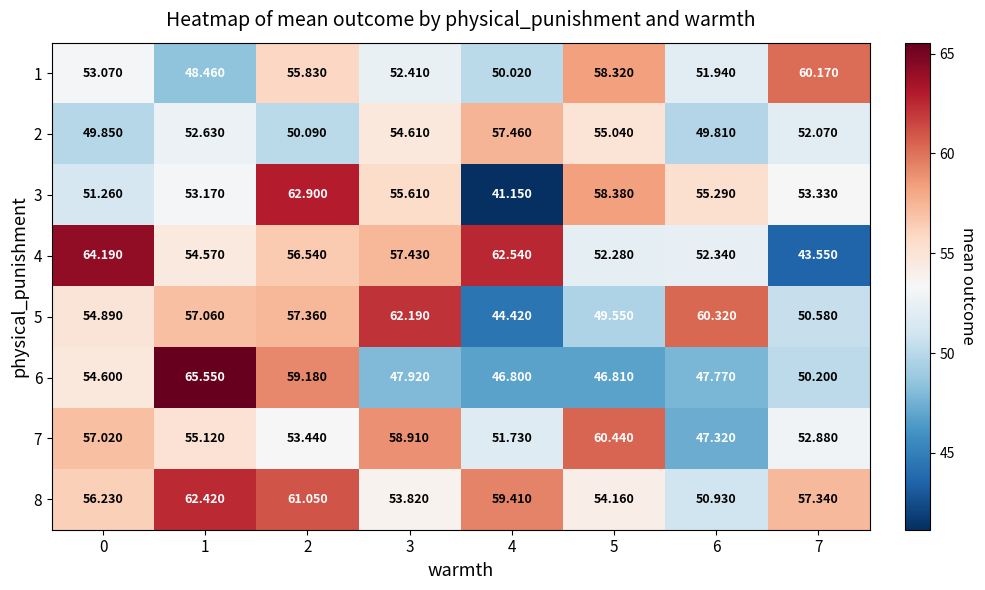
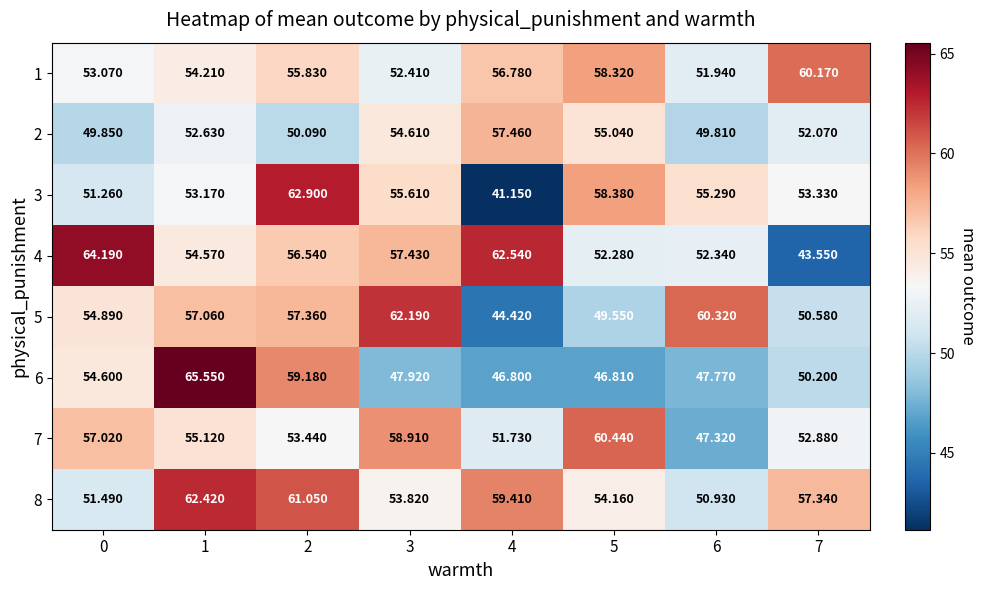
  {
    "1": {
      "0": 53.070,
-     "1": 48.460,
+     "1": 54.210,
      "2": 55.830,
      "3": 52.410,
-     "4": 50.020,
+     "4": 56.780,
      "5": 58.320,
      "6": 51.940,
      "7": 60.170
    },
    "2": {
      "0": 49.850,
      "1": 52.630,
      "2": 50.090,
      "3": 54.610,
      "4": 57.460,
      "5": 55.040,
      "6": 49.810,
      "7": 52.070
    },
    "3": {
      "0": 51.260,
      "1": 53.170,
      "2": 62.900,
      "3": 55.610,
      "4": 41.150,
      "5": 58.380,
      "6": 55.290,
      "7": 53.330
    },
    "4": {
      "0": 64.190,
      "1": 54.570,
      "2": 56.540,
      "3": 57.430,
      "4": 62.540,
      "5": 52.280,
      "6": 52.340,
      "7": 43.550
    },
    "5": {
      "0": 54.890,
      "1": 57.060,
      "2": 57.360,
      "3": 62.190,
      "4": 44.420,
      "5": 49.550,
      "6": 60.320,
      "7": 50.580
    },
    "6": {
      "0": 54.600,
      "1": 65.550,
      "2": 59.180,
      "3": 47.920,
      "4": 46.800,
      "5": 46.810,
      "6": 47.770,
      "7": 50.200
    },
    "7": {
      "0": 57.020,
      "1": 55.120,
      "2": 53.440,
      "3": 58.910,
      "4": 51.730,
      "5": 60.440,
      "6": 47.320,
      "7": 52.880
    },
    "8": {
-     "0": 56.230,
+     "0": 51.490,
      "1": 62.420,
      "2": 61.050,
      "3": 53.820,
      "4": 59.410,
      "5": 54.160,
      "6": 50.930,
      "7": 57.340
    }
  }
